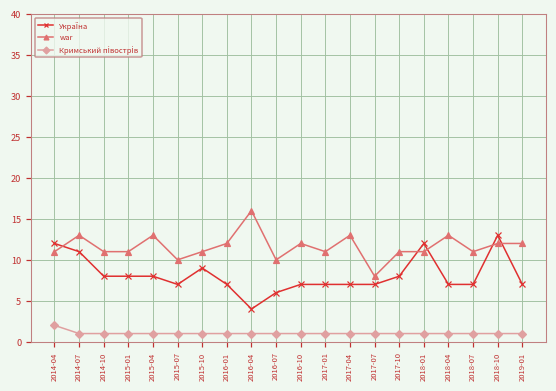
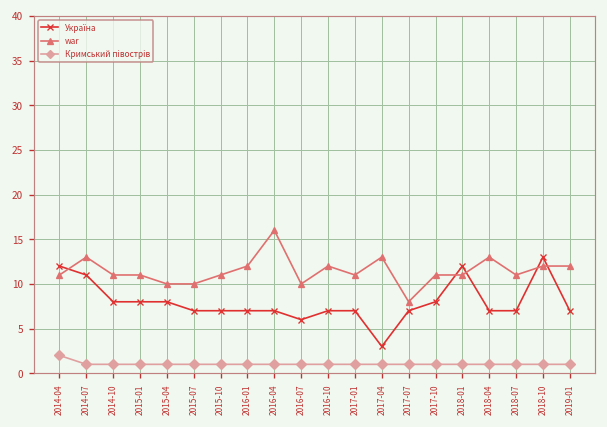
  {
    "Україна": {
      "2014-04": 12,
      "2014-07": 11,
      "2014-10": 8,
      "2015-01": 8,
      "2015-04": 8,
      "2015-07": 7,
-     "2015-10": 9,
+     "2015-10": 7,
      "2016-01": 7,
-     "2016-04": 4,
+     "2016-04": 7,
      "2016-07": 6,
      "2016-10": 7,
      "2017-01": 7,
-     "2017-04": 7,
+     "2017-04": 3,
      "2017-07": 7,
      "2017-10": 8,
      "2018-01": 12,
      "2018-04": 7,
      "2018-07": 7,
      "2018-10": 13,
      "2019-01": 7
    },
    "war": {
      "2014-04": 11,
      "2014-07": 13,
      "2014-10": 11,
      "2015-01": 11,
-     "2015-04": 13,
+     "2015-04": 10,
      "2015-07": 10,
      "2015-10": 11,
      "2016-01": 12,
      "2016-04": 16,
      "2016-07": 10,
      "2016-10": 12,
      "2017-01": 11,
      "2017-04": 13,
      "2017-07": 8,
      "2017-10": 11,
      "2018-01": 11,
      "2018-04": 13,
      "2018-07": 11,
      "2018-10": 12,
      "2019-01": 12
    },
    "Кримський півострів": {
      "2014-04": 2,
      "2014-07": 1,
      "2014-10": 1,
      "2015-01": 1,
      "2015-04": 1,
      "2015-07": 1,
      "2015-10": 1,
      "2016-01": 1,
      "2016-04": 1,
      "2016-07": 1,
      "2016-10": 1,
      "2017-01": 1,
      "2017-04": 1,
      "2017-07": 1,
      "2017-10": 1,
      "2018-01": 1,
      "2018-04": 1,
      "2018-07": 1,
      "2018-10": 1,
      "2019-01": 1
    }
  }
